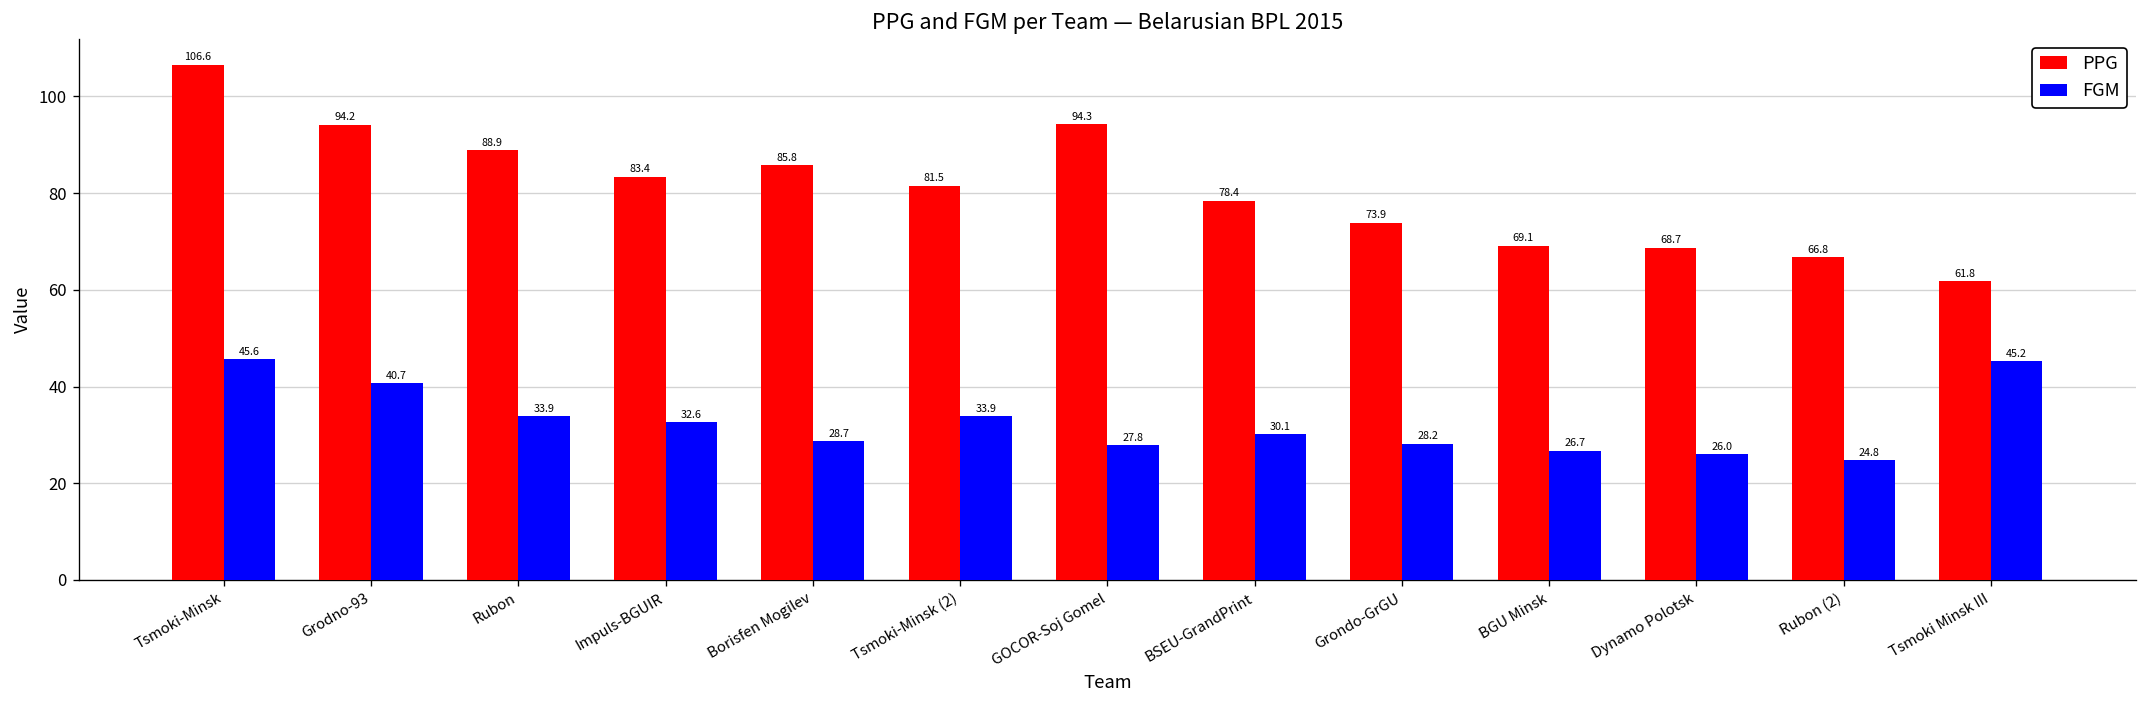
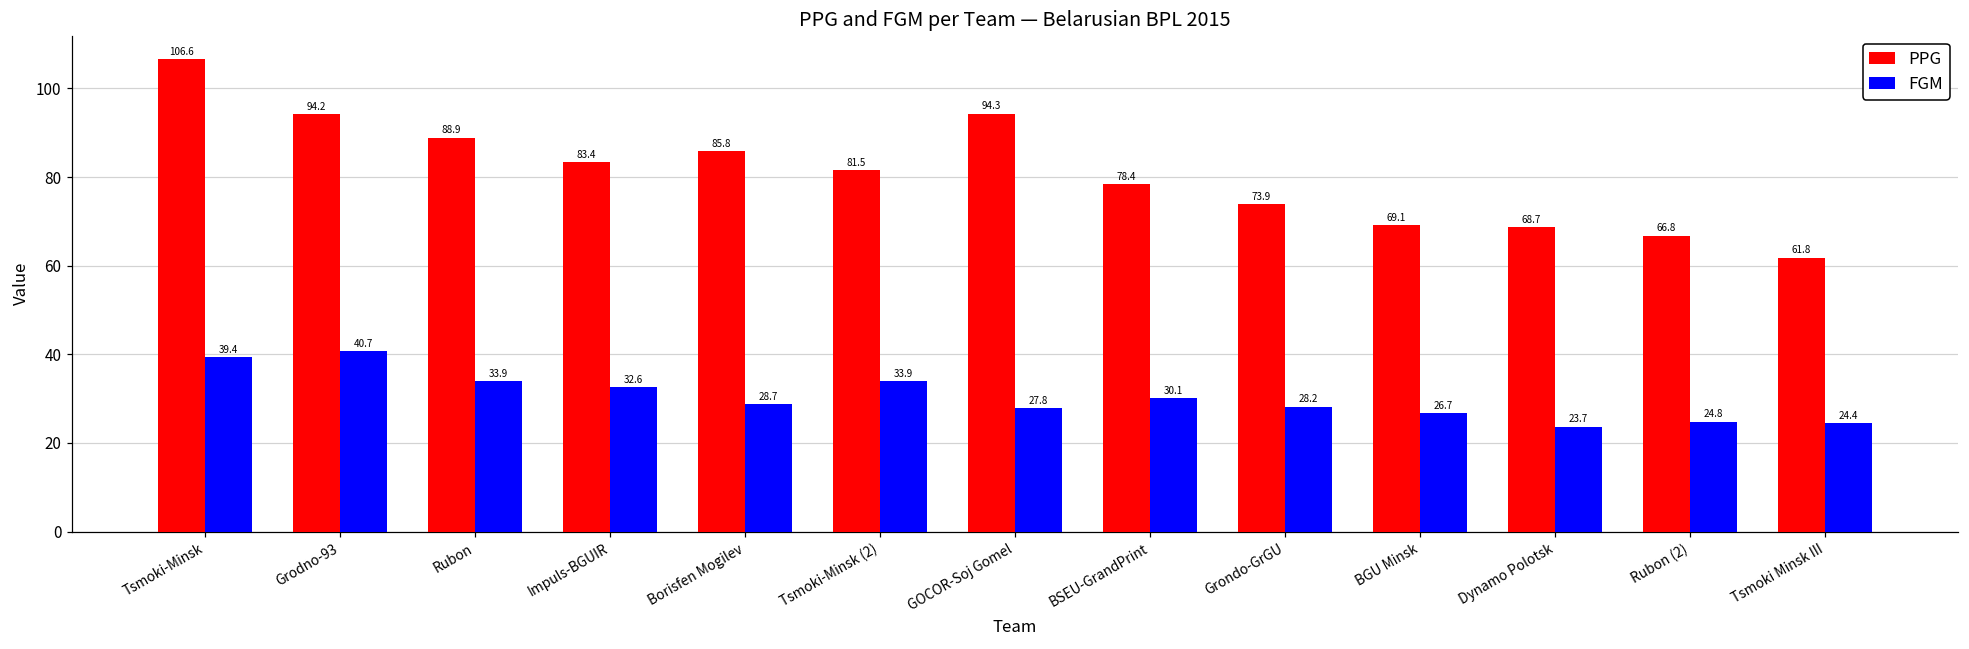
  {
    "PPG": {
      "Tsmoki-Minsk": 106.6,
      "Grodno-93": 94.2,
      "Rubon": 88.9,
      "Impuls-BGUIR": 83.4,
      "Borisfen Mogilev": 85.8,
      "Tsmoki-Minsk (2)": 81.5,
      "GOCOR-Soj Gomel": 94.3,
      "BSEU-GrandPrint": 78.4,
      "Grondo-GrGU": 73.9,
      "BGU Minsk": 69.1,
      "Dynamo Polotsk": 68.7,
      "Rubon (2)": 66.8,
      "Tsmoki Minsk III": 61.8
    },
    "FGM": {
-     "Tsmoki-Minsk": 45.6,
+     "Tsmoki-Minsk": 39.4,
      "Grodno-93": 40.7,
      "Rubon": 33.9,
      "Impuls-BGUIR": 32.6,
      "Borisfen Mogilev": 28.7,
      "Tsmoki-Minsk (2)": 33.9,
      "GOCOR-Soj Gomel": 27.8,
      "BSEU-GrandPrint": 30.1,
      "Grondo-GrGU": 28.2,
      "BGU Minsk": 26.7,
-     "Dynamo Polotsk": 26.0,
+     "Dynamo Polotsk": 23.7,
      "Rubon (2)": 24.8,
-     "Tsmoki Minsk III": 45.2
+     "Tsmoki Minsk III": 24.4
    }
  }
